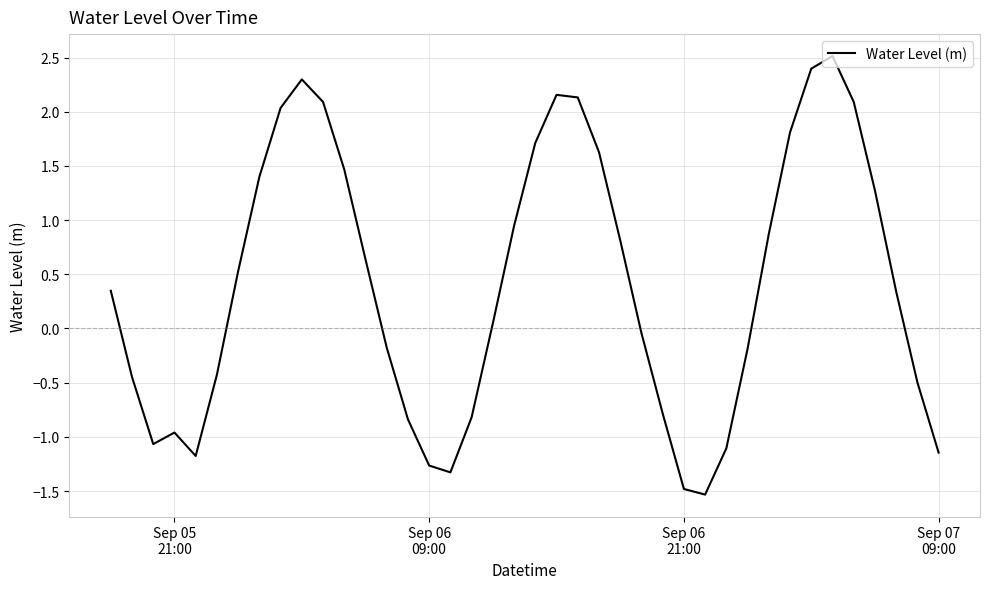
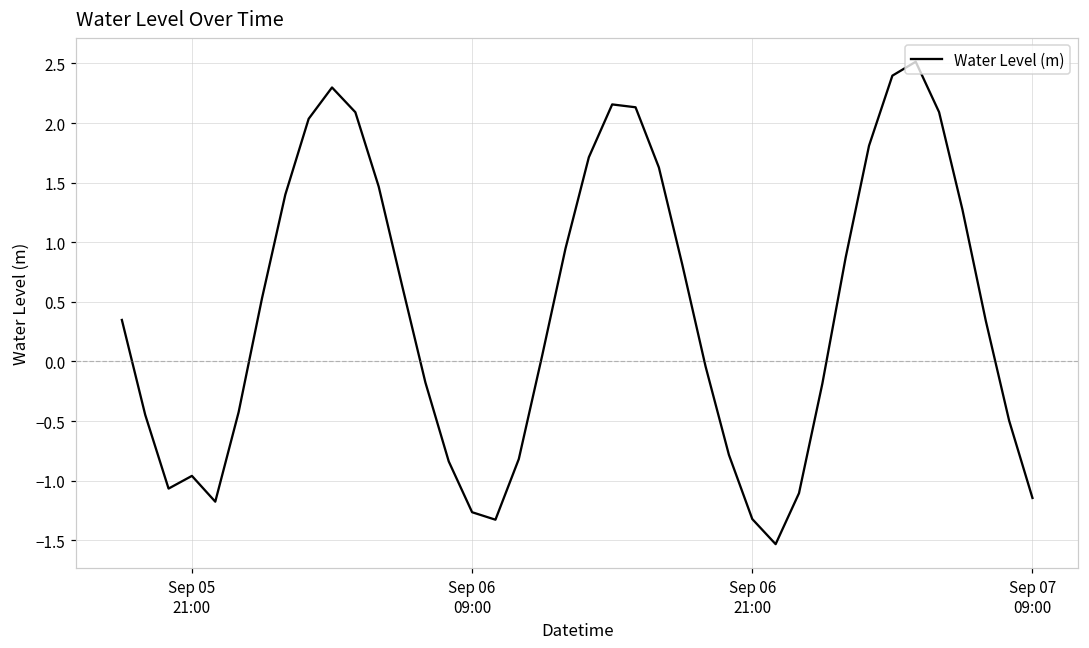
  {
    "Sep 05 21:00": -0.96,
    "Sep 06 09:00": -1.27,
-   "Sep 06 21:00": -1.48,
+   "Sep 06 21:00": -1.32,
    "Sep 07 09:00": -1.15
  }
